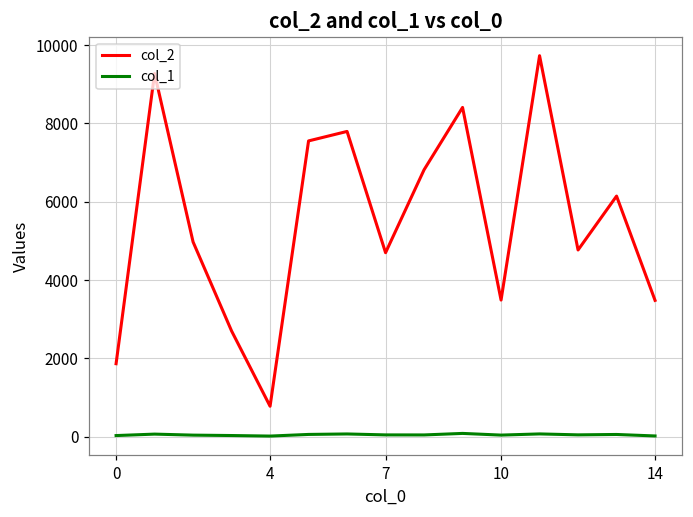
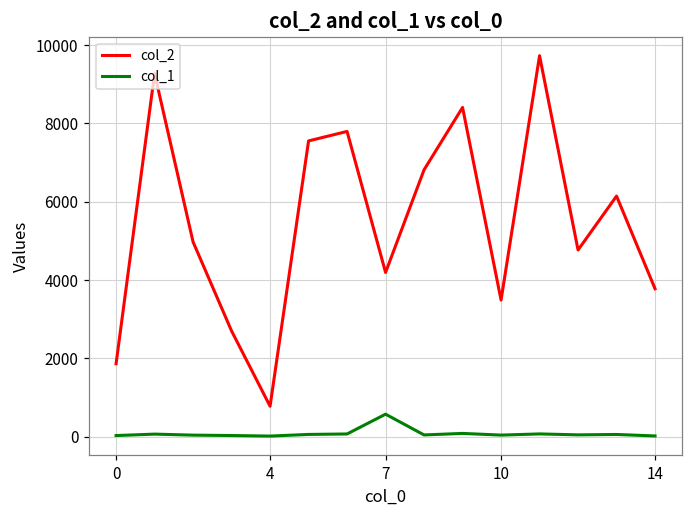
  {
    "col_2": {
      "0": 1900,
      "4": 800,
-     "7": 4700,
+     "7": 4200,
      "10": 3500,
-     "14": 3500
+     "14": 3800
    },
    "col_1": {
      "0": 0,
      "4": 0,
-     "7": 100,
+     "7": 600,
      "10": 0,
      "14": 0
    }
  }
